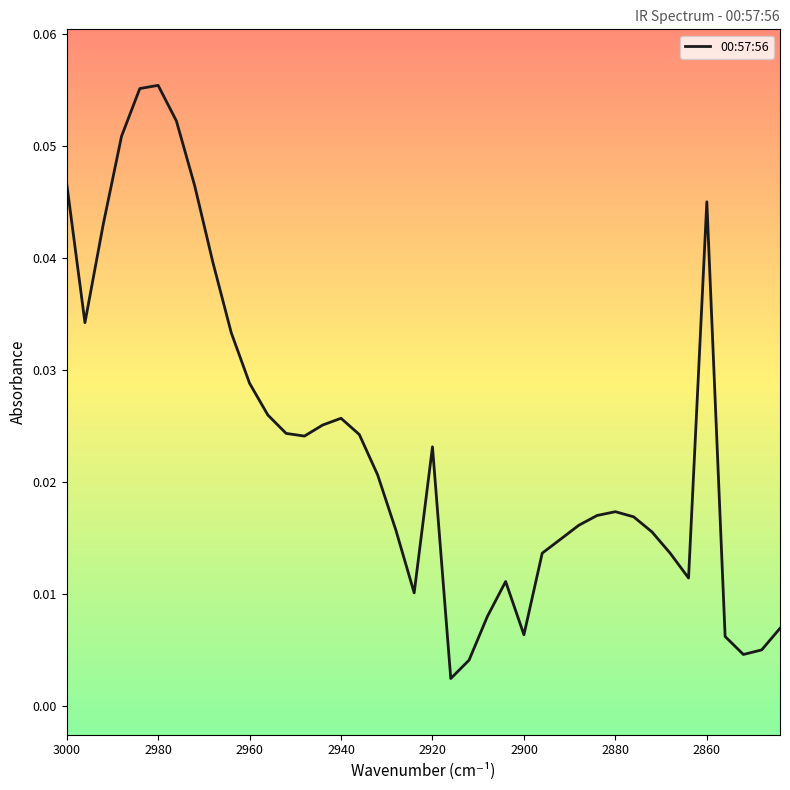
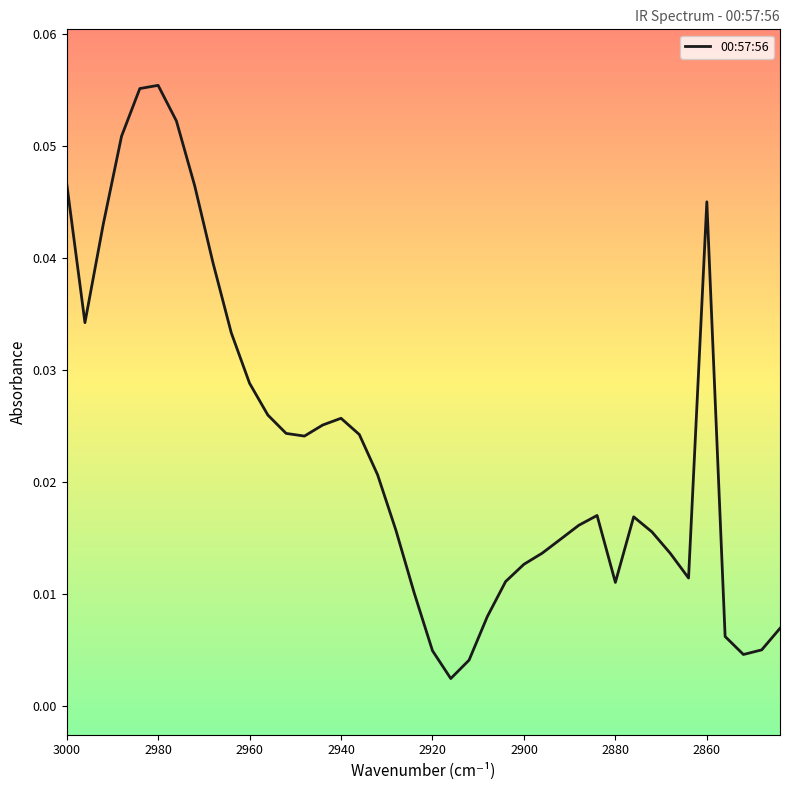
  {
    "3000": 0.0467,
    "2980": 0.0554,
    "2960": 0.0288,
    "2940": 0.0257,
-   "2920": 0.0232,
-   "2900": 0.0064,
-   "2880": 0.0174,
+   "2920": 0.0050,
+   "2900": 0.0127,
+   "2880": 0.0111,
    "2860": 0.0450
  }
